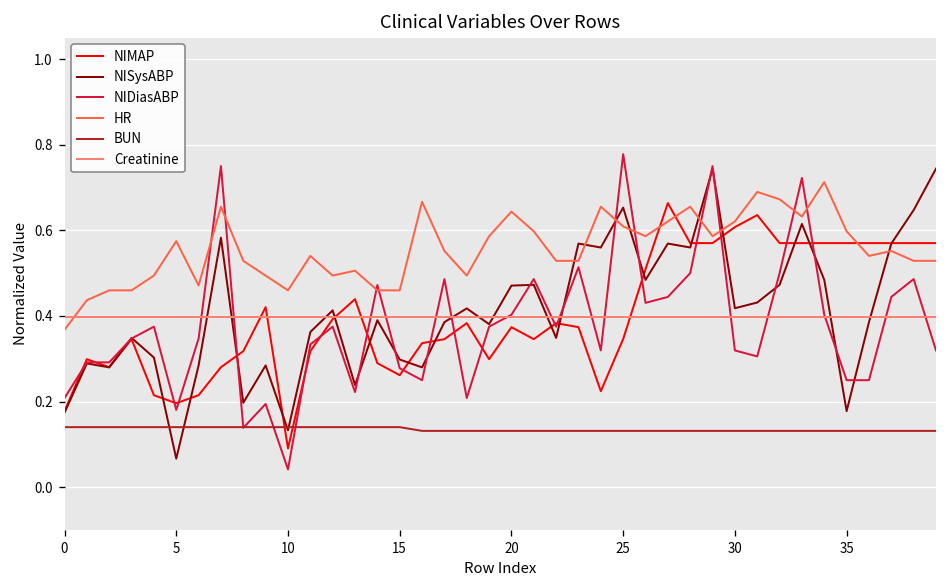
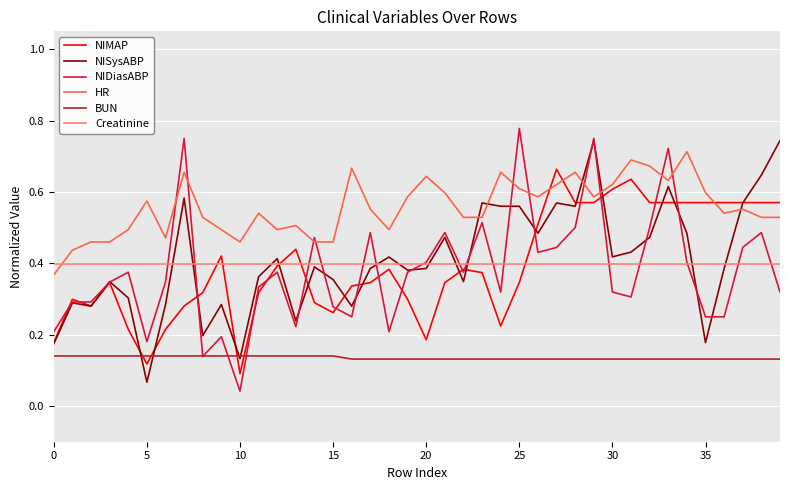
  {
    "NIMAP": {
-     "5": 0.20,
+     "5": 0.12,
      "10": 0.09,
      "15": 0.26,
-     "20": 0.37,
+     "20": 0.19,
      "25": 0.35,
      "30": 0.61,
      "35": 0.57
    },
    "NISysABP": {
      "5": 0.07,
      "10": 0.13,
-     "15": 0.30,
-     "20": 0.47,
-     "25": 0.65,
+     "15": 0.35,
+     "20": 0.39,
+     "25": 0.56,
      "30": 0.42,
      "35": 0.18
    }
  }
